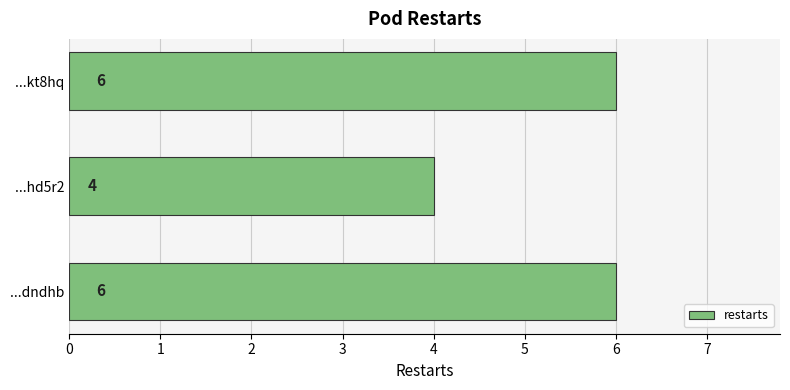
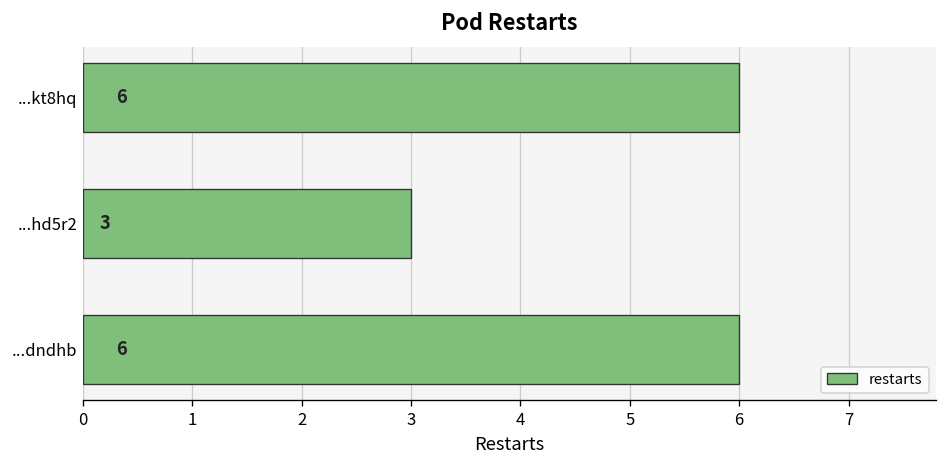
  {
    "...kt8hq": 6,
-   "...hd5r2": 4,
+   "...hd5r2": 3,
    "...dndhb": 6
  }
